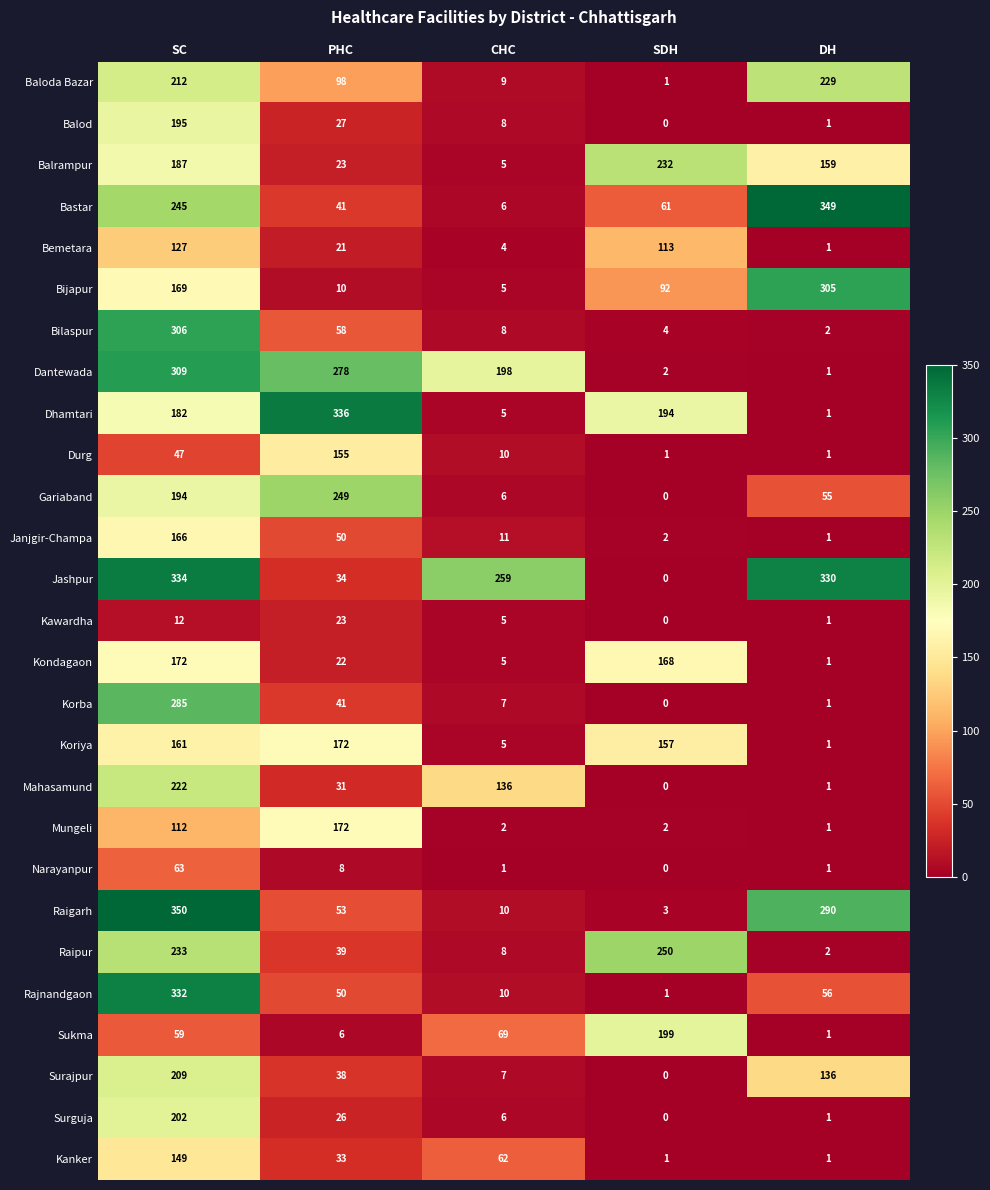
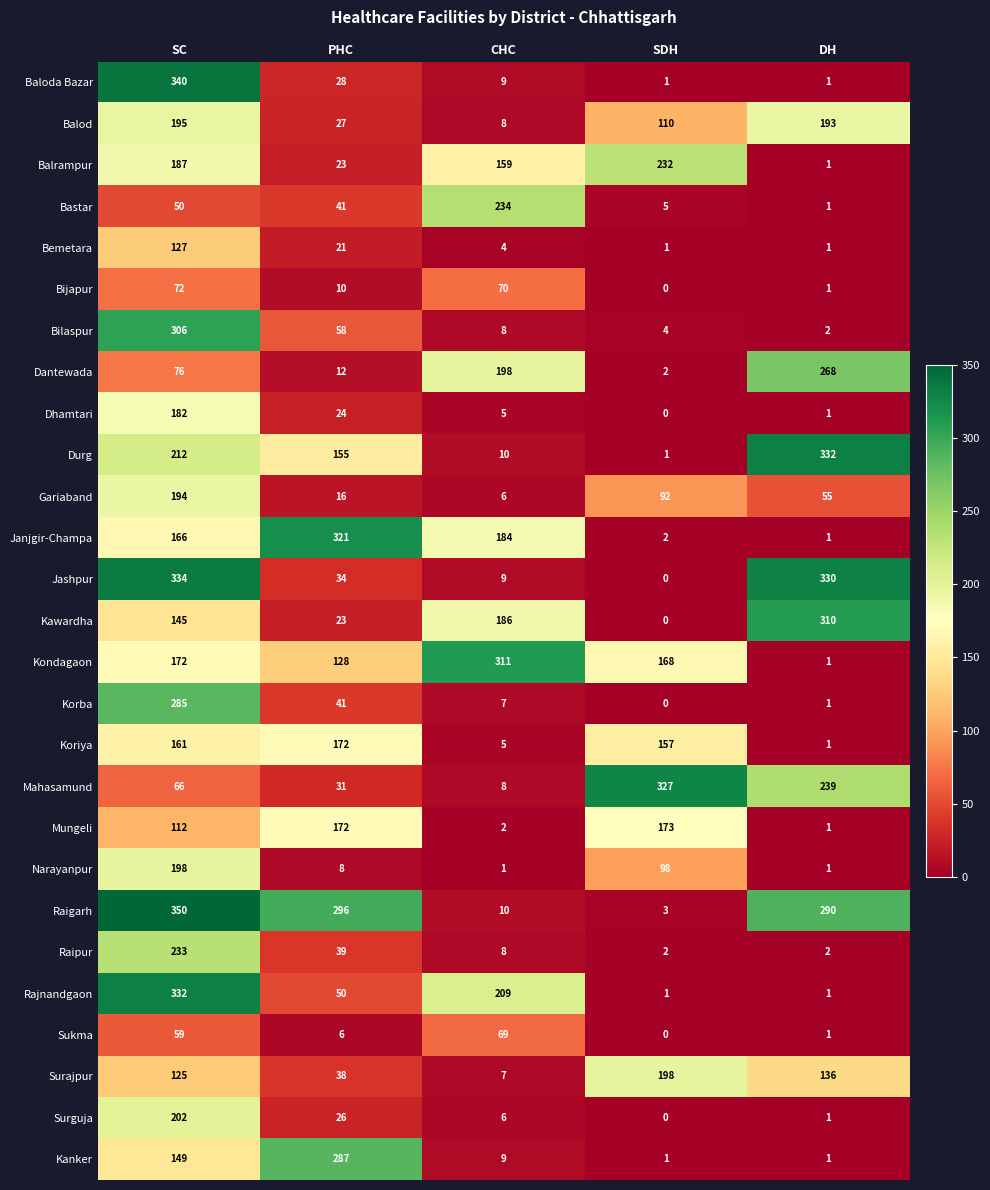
  {
    "Baloda Bazar": {
-     "SC": 212,
-     "PHC": 98,
+     "SC": 340,
+     "PHC": 28,
      "CHC": 9,
      "SDH": 1,
-     "DH": 229
+     "DH": 1
    },
    "Balod": {
      "SC": 195,
      "PHC": 27,
      "CHC": 8,
-     "SDH": 0,
-     "DH": 1
+     "SDH": 110,
+     "DH": 193
    },
    "Balrampur": {
      "SC": 187,
      "PHC": 23,
-     "CHC": 5,
+     "CHC": 159,
      "SDH": 232,
-     "DH": 159
+     "DH": 1
    },
    "Bastar": {
-     "SC": 245,
+     "SC": 50,
      "PHC": 41,
-     "CHC": 6,
-     "SDH": 61,
-     "DH": 349
+     "CHC": 234,
+     "SDH": 5,
+     "DH": 1
    },
    "Bemetara": {
      "SC": 127,
      "PHC": 21,
      "CHC": 4,
-     "SDH": 113,
+     "SDH": 1,
      "DH": 1
    },
    "Bijapur": {
-     "SC": 169,
+     "SC": 72,
      "PHC": 10,
-     "CHC": 5,
-     "SDH": 92,
-     "DH": 305
+     "CHC": 70,
+     "SDH": 0,
+     "DH": 1
    },
    "Bilaspur": {
      "SC": 306,
      "PHC": 58,
      "CHC": 8,
      "SDH": 4,
      "DH": 2
    },
    "Dantewada": {
-     "SC": 309,
-     "PHC": 278,
+     "SC": 76,
+     "PHC": 12,
      "CHC": 198,
      "SDH": 2,
-     "DH": 1
+     "DH": 268
    },
    "Dhamtari": {
      "SC": 182,
-     "PHC": 336,
+     "PHC": 24,
      "CHC": 5,
-     "SDH": 194,
+     "SDH": 0,
      "DH": 1
    },
    "Durg": {
-     "SC": 47,
+     "SC": 212,
      "PHC": 155,
      "CHC": 10,
      "SDH": 1,
-     "DH": 1
+     "DH": 332
    },
    "Gariaband": {
      "SC": 194,
-     "PHC": 249,
+     "PHC": 16,
      "CHC": 6,
-     "SDH": 0,
+     "SDH": 92,
      "DH": 55
    },
    "Janjgir-Champa": {
      "SC": 166,
-     "PHC": 50,
-     "CHC": 11,
+     "PHC": 321,
+     "CHC": 184,
      "SDH": 2,
      "DH": 1
    },
    "Jashpur": {
      "SC": 334,
      "PHC": 34,
-     "CHC": 259,
+     "CHC": 9,
      "SDH": 0,
      "DH": 330
    },
    "Kawardha": {
-     "SC": 12,
+     "SC": 145,
      "PHC": 23,
-     "CHC": 5,
+     "CHC": 186,
      "SDH": 0,
-     "DH": 1
+     "DH": 310
    },
    "Kondagaon": {
      "SC": 172,
-     "PHC": 22,
-     "CHC": 5,
+     "PHC": 128,
+     "CHC": 311,
      "SDH": 168,
      "DH": 1
    },
    "Korba": {
      "SC": 285,
      "PHC": 41,
      "CHC": 7,
      "SDH": 0,
      "DH": 1
    },
    "Koriya": {
      "SC": 161,
      "PHC": 172,
      "CHC": 5,
      "SDH": 157,
      "DH": 1
    },
    "Mahasamund": {
-     "SC": 222,
+     "SC": 66,
      "PHC": 31,
-     "CHC": 136,
-     "SDH": 0,
-     "DH": 1
+     "CHC": 8,
+     "SDH": 327,
+     "DH": 239
    },
    "Mungeli": {
      "SC": 112,
      "PHC": 172,
      "CHC": 2,
-     "SDH": 2,
+     "SDH": 173,
      "DH": 1
    },
    "Narayanpur": {
-     "SC": 63,
+     "SC": 198,
      "PHC": 8,
      "CHC": 1,
-     "SDH": 0,
+     "SDH": 98,
      "DH": 1
    },
    "Raigarh": {
      "SC": 350,
-     "PHC": 53,
+     "PHC": 296,
      "CHC": 10,
      "SDH": 3,
      "DH": 290
    },
    "Raipur": {
      "SC": 233,
      "PHC": 39,
      "CHC": 8,
-     "SDH": 250,
+     "SDH": 2,
      "DH": 2
    },
    "Rajnandgaon": {
      "SC": 332,
      "PHC": 50,
-     "CHC": 10,
+     "CHC": 209,
      "SDH": 1,
-     "DH": 56
+     "DH": 1
    },
    "Sukma": {
      "SC": 59,
      "PHC": 6,
      "CHC": 69,
-     "SDH": 199,
+     "SDH": 0,
      "DH": 1
    },
    "Surajpur": {
-     "SC": 209,
+     "SC": 125,
      "PHC": 38,
      "CHC": 7,
-     "SDH": 0,
+     "SDH": 198,
      "DH": 136
    },
    "Surguja": {
      "SC": 202,
      "PHC": 26,
      "CHC": 6,
      "SDH": 0,
      "DH": 1
    },
    "Kanker": {
      "SC": 149,
-     "PHC": 33,
-     "CHC": 62,
+     "PHC": 287,
+     "CHC": 9,
      "SDH": 1,
      "DH": 1
    }
  }
